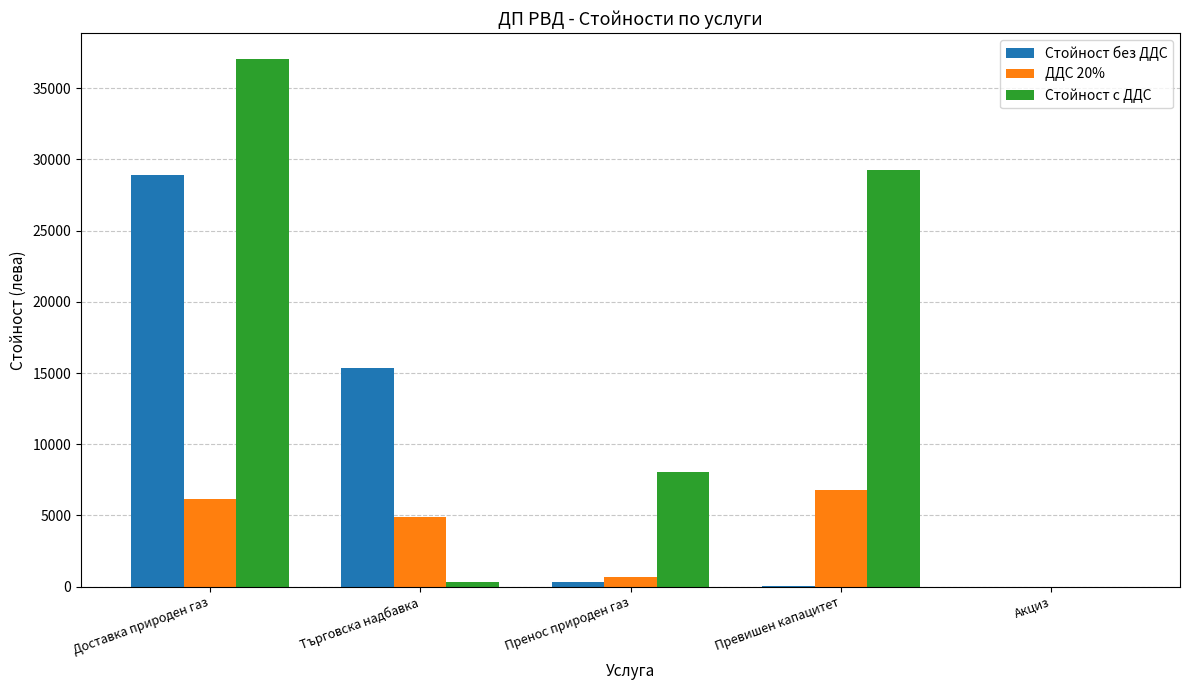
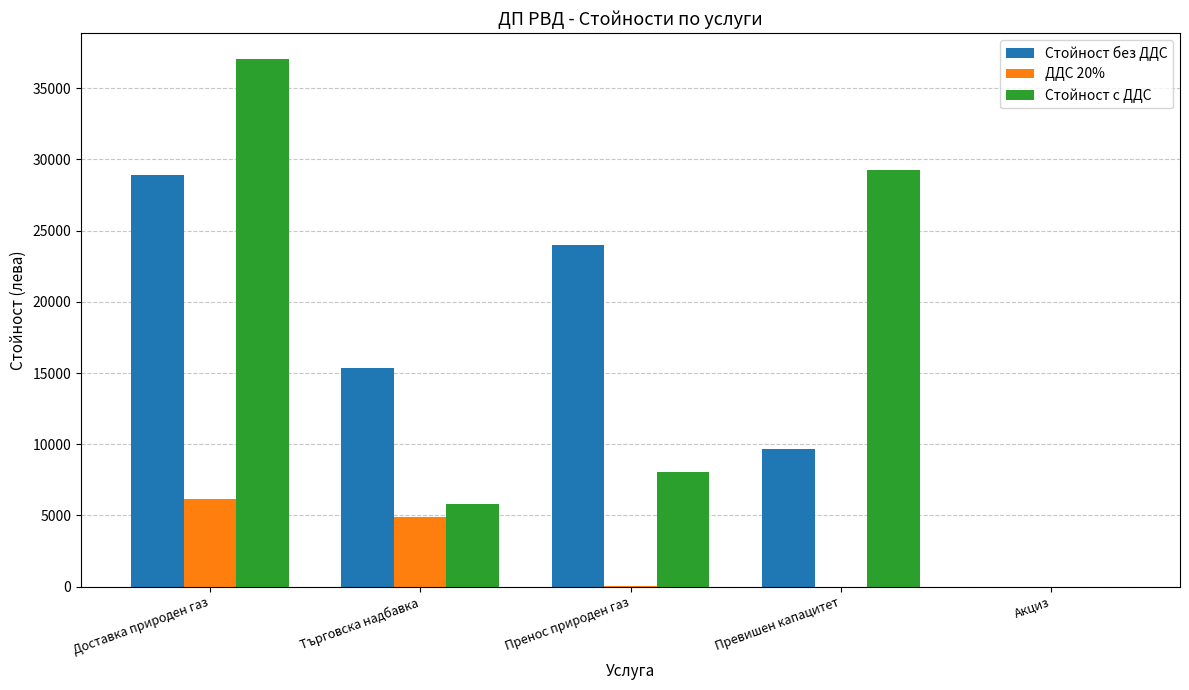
  {
    "Стойност без ДДС": {
      "Доставка природен газ": 28900,
      "Търговска надбавка": 15300,
-     "Пренос природен газ": 300,
-     "Превишен капацитет": 0,
+     "Пренос природен газ": 24000,
+     "Превишен капацитет": 9600,
      "Акциз": 0
    },
    "ДДС 20%": {
      "Доставка природен газ": 6200,
      "Търговска надбавка": 4900,
-     "Пренос природен газ": 700,
-     "Превишен капацитет": 6800,
+     "Пренос природен газ": 100,
+     "Превишен капацитет": 0,
      "Акциз": 0
    },
    "Стойност с ДДС": {
      "Доставка природен газ": 37000,
-     "Търговска надбавка": 400,
+     "Търговска надбавка": 5800,
      "Пренос природен газ": 8100,
      "Превишен капацитет": 29300,
      "Акциз": 0
    }
  }
